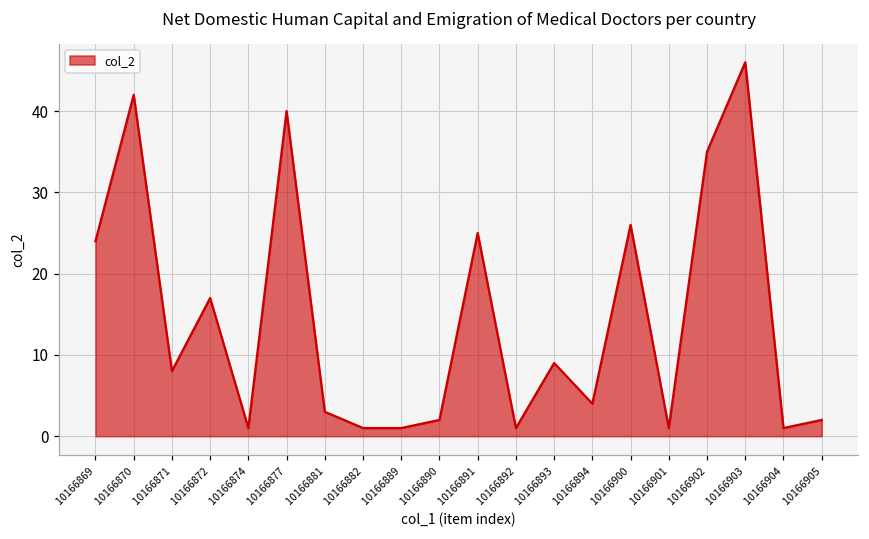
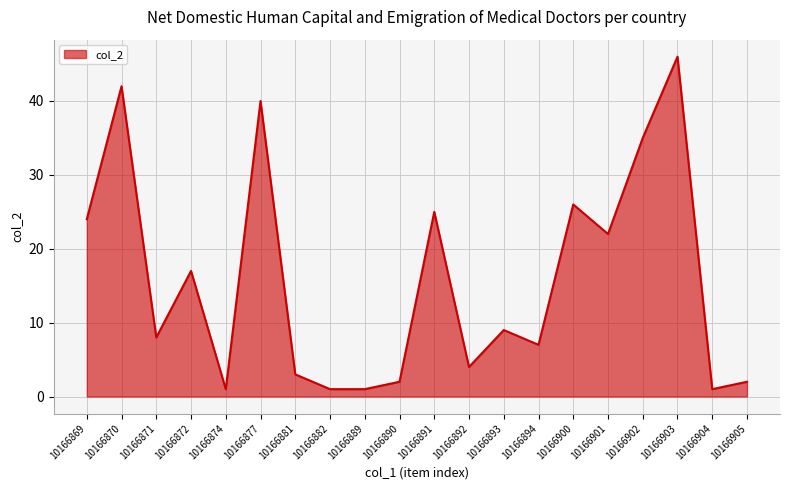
  {
    "10166869": 24,
    "10166870": 42,
    "10166871": 8,
    "10166872": 17,
    "10166874": 1,
    "10166877": 40,
    "10166881": 3,
    "10166882": 1,
    "10166889": 1,
    "10166890": 2,
    "10166891": 25,
-   "10166892": 1,
+   "10166892": 4,
    "10166893": 9,
-   "10166894": 4,
+   "10166894": 7,
    "10166900": 26,
-   "10166901": 1,
+   "10166901": 22,
    "10166902": 35,
    "10166903": 46,
    "10166904": 1,
    "10166905": 2
  }
